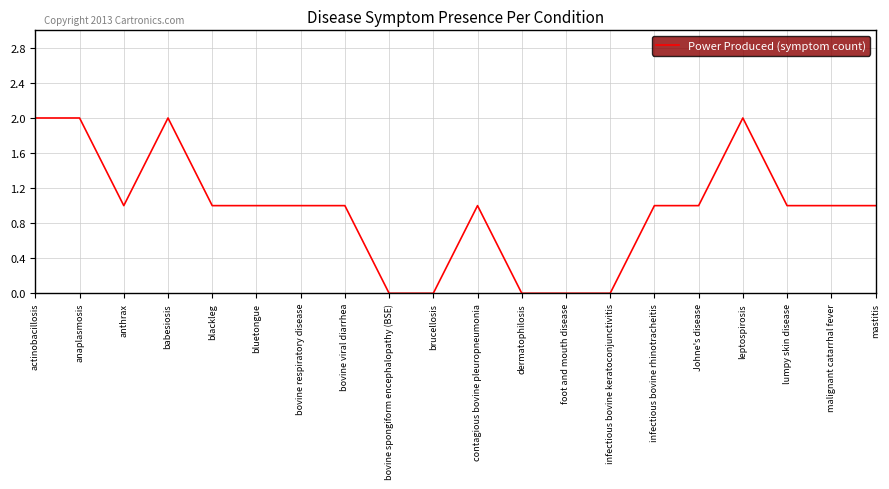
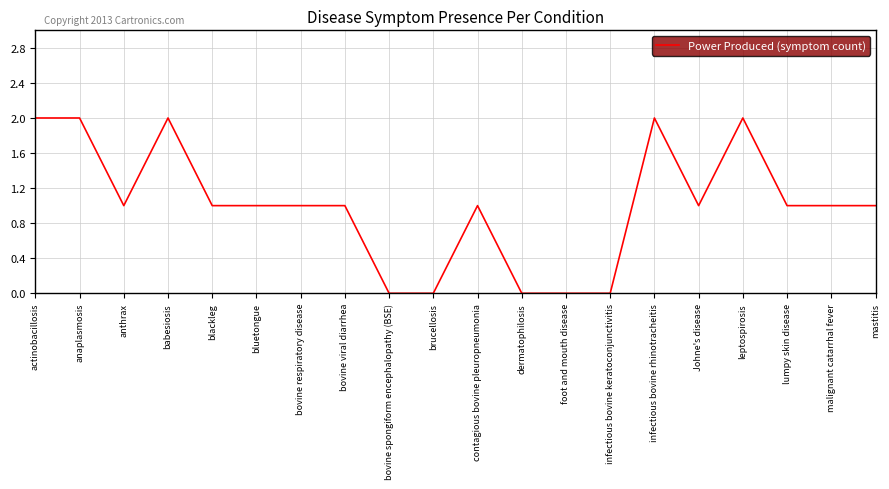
  {
    "actinobacillosis": 2,
    "anaplasmosis": 2,
    "anthrax": 1,
    "babesiosis": 2,
    "blackleg": 1,
    "bluetongue": 1,
    "bovine respiratory disease": 1,
    "bovine viral diarrhea": 1,
    "bovine spongiform encephalopathy (BSE)": 0,
    "brucellosis": 0,
    "contagious bovine pleuropneumonia": 1,
    "dermatophilosis": 0,
    "foot and mouth disease": 0,
    "infectious bovine keratoconjunctivitis": 0,
-   "infectious bovine rhinotracheitis": 1,
+   "infectious bovine rhinotracheitis": 2,
    "Johne's disease": 1,
    "leptospirosis": 2,
    "lumpy skin disease": 1,
    "malignant catarrhal fever": 1,
    "mastitis": 1
  }
